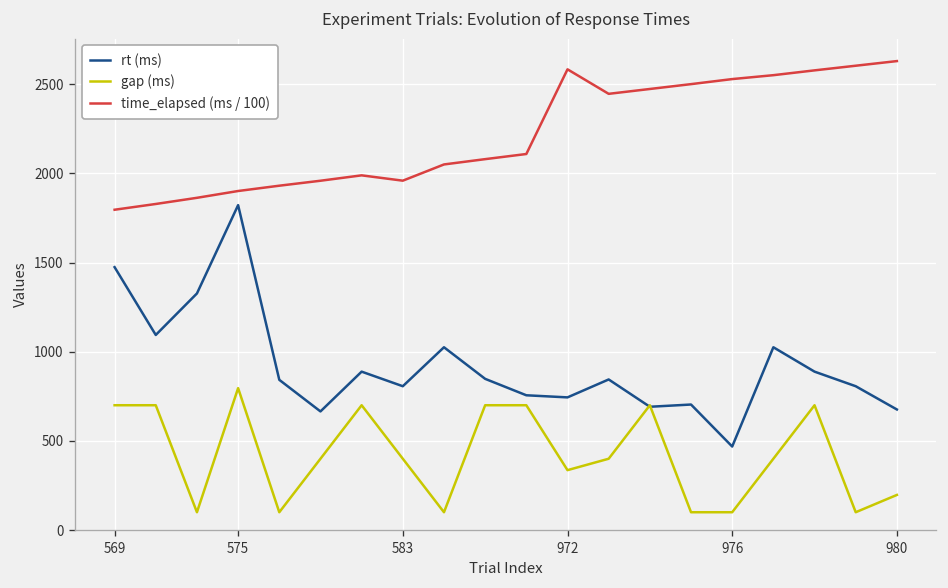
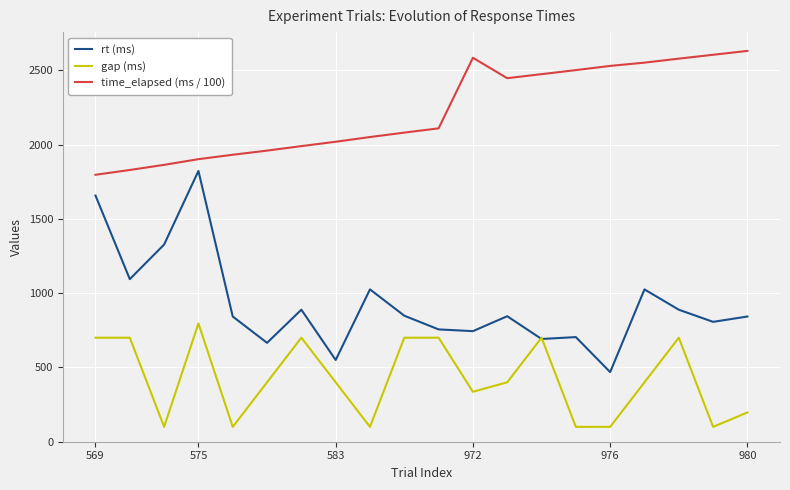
  {
    "rt (ms)": {
-     "569": 1470,
+     "569": 1660,
      "575": 1820,
-     "583": 810,
+     "583": 550,
      "972": 740,
      "976": 470,
-     "980": 680
+     "980": 840
    },
    "gap (ms)": {
      "569": 700,
      "575": 800,
      "583": 400,
      "972": 340,
      "976": 100,
      "980": 200
    },
    "time_elapsed (ms / 100)": {
      "569": 1800,
      "575": 1900,
-     "583": 1960,
+     "583": 2020,
      "972": 2580,
      "976": 2530,
      "980": 2630
    }
  }
